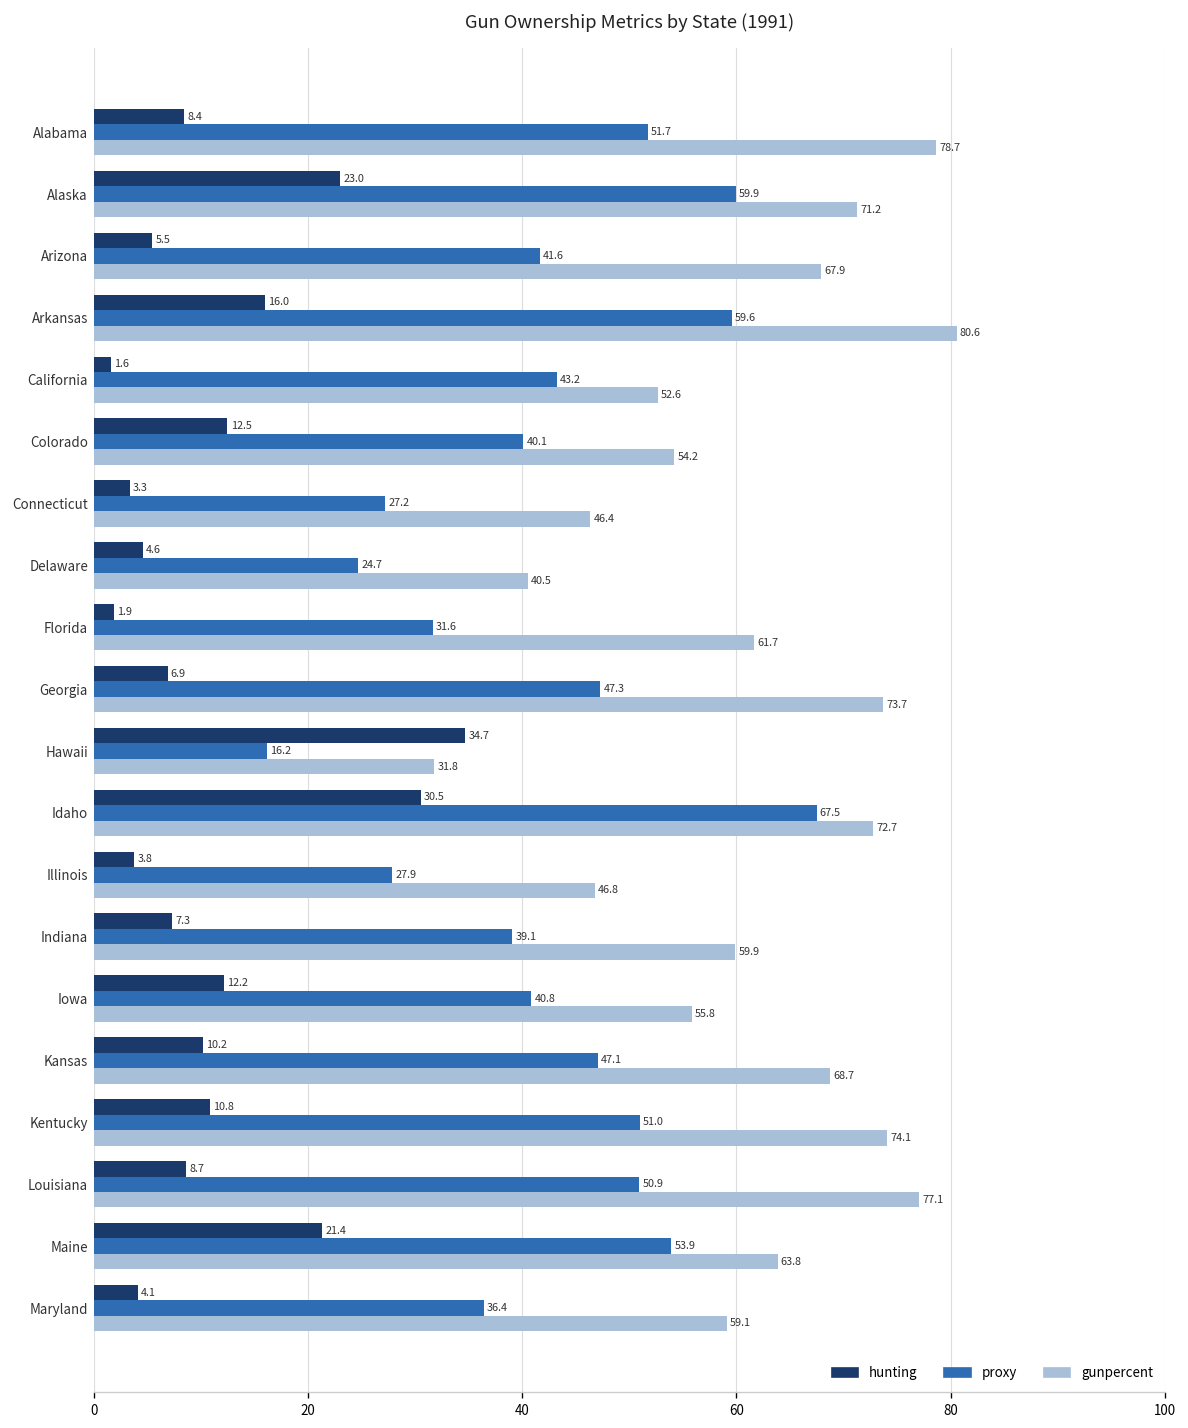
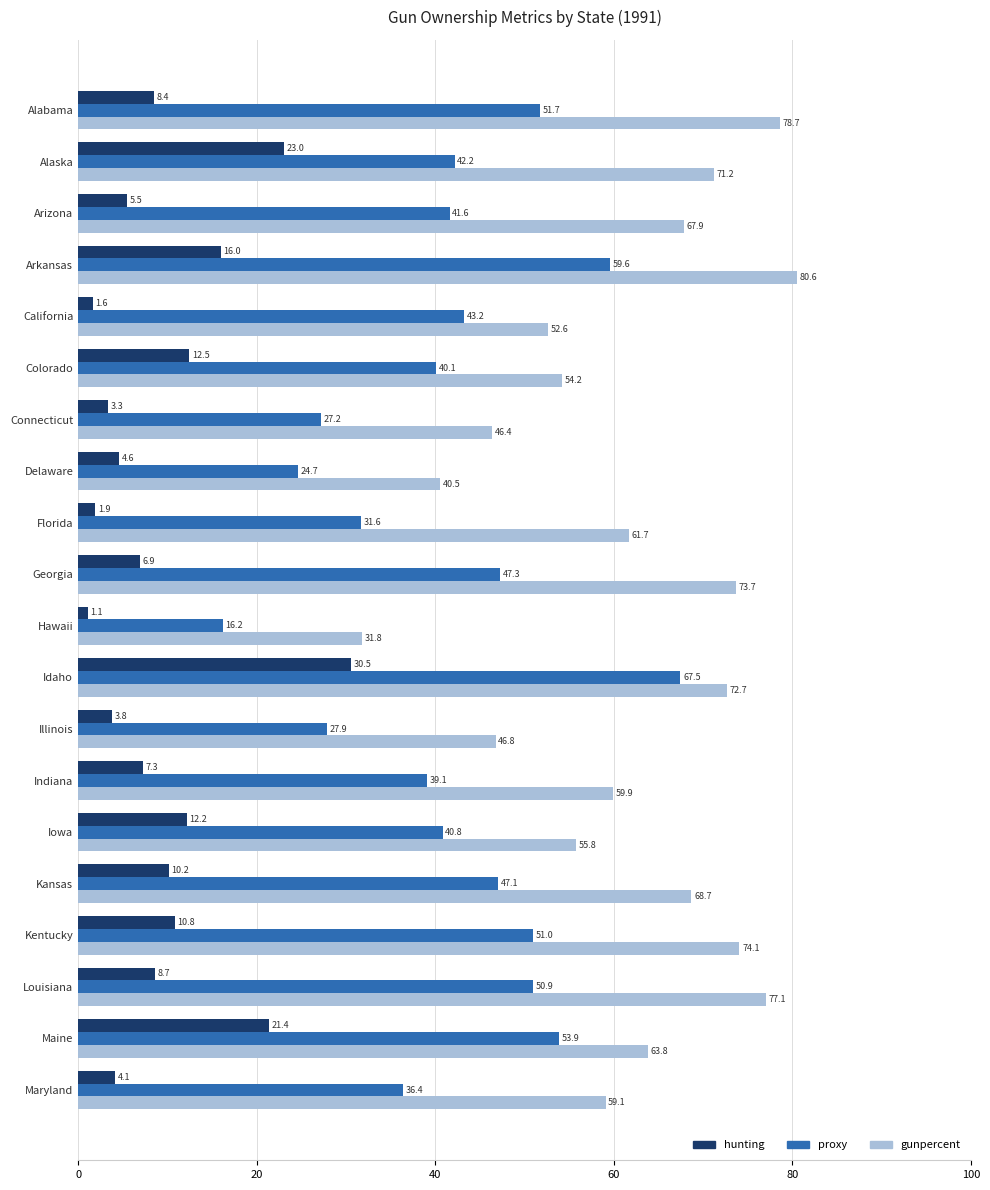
  {
    "hunting": {
      "Alabama": 8.4,
      "Alaska": 23.0,
      "Arizona": 5.5,
      "Arkansas": 16.0,
      "California": 1.6,
      "Colorado": 12.5,
      "Connecticut": 3.3,
      "Delaware": 4.6,
      "Florida": 1.9,
      "Georgia": 6.9,
-     "Hawaii": 34.7,
+     "Hawaii": 1.1,
      "Idaho": 30.5,
      "Illinois": 3.8,
      "Indiana": 7.3,
      "Iowa": 12.2,
      "Kansas": 10.2,
      "Kentucky": 10.8,
      "Louisiana": 8.7,
      "Maine": 21.4,
      "Maryland": 4.1
    },
    "proxy": {
      "Alabama": 51.7,
-     "Alaska": 59.9,
+     "Alaska": 42.2,
      "Arizona": 41.6,
      "Arkansas": 59.6,
      "California": 43.2,
      "Colorado": 40.1,
      "Connecticut": 27.2,
      "Delaware": 24.7,
      "Florida": 31.6,
      "Georgia": 47.3,
      "Hawaii": 16.2,
      "Idaho": 67.5,
      "Illinois": 27.9,
      "Indiana": 39.1,
      "Iowa": 40.8,
      "Kansas": 47.1,
      "Kentucky": 51.0,
      "Louisiana": 50.9,
      "Maine": 53.9,
      "Maryland": 36.4
    },
    "gunpercent": {
      "Alabama": 78.7,
      "Alaska": 71.2,
      "Arizona": 67.9,
      "Arkansas": 80.6,
      "California": 52.6,
      "Colorado": 54.2,
      "Connecticut": 46.4,
      "Delaware": 40.5,
      "Florida": 61.7,
      "Georgia": 73.7,
      "Hawaii": 31.8,
      "Idaho": 72.7,
      "Illinois": 46.8,
      "Indiana": 59.9,
      "Iowa": 55.8,
      "Kansas": 68.7,
      "Kentucky": 74.1,
      "Louisiana": 77.1,
      "Maine": 63.8,
      "Maryland": 59.1
    }
  }
